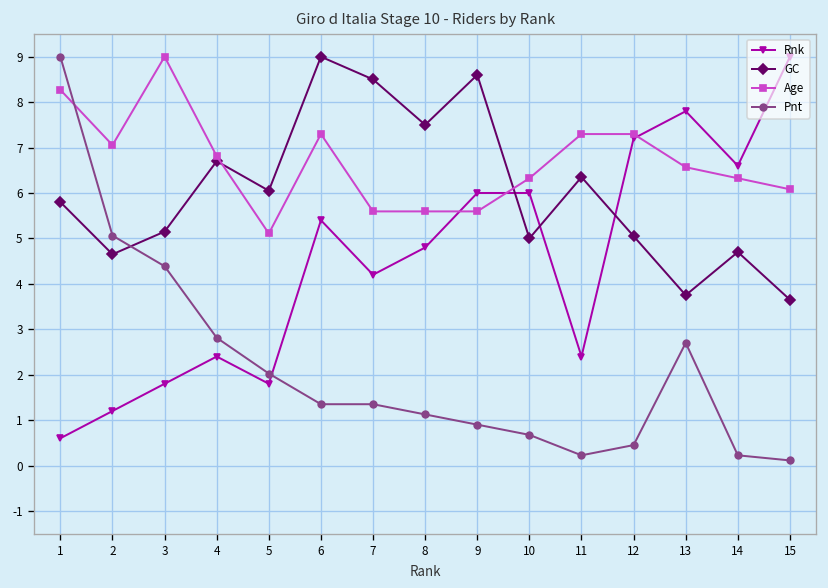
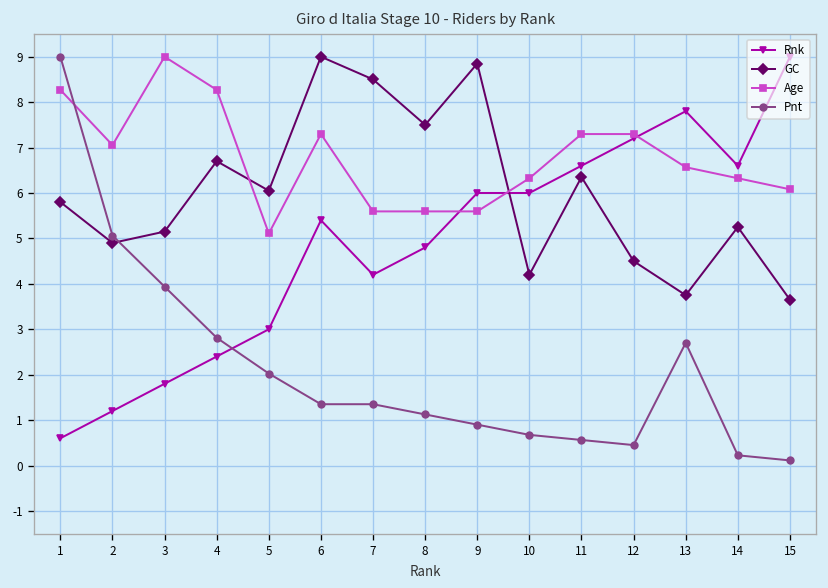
  {
    "Rnk": {
      "1": 0.6,
      "2": 1.2,
      "3": 1.8,
      "4": 2.4,
-     "5": 1.8,
+     "5": 3.0,
      "6": 5.4,
      "7": 4.2,
      "8": 4.8,
      "9": 6.0,
      "10": 6.0,
-     "11": 2.4,
+     "11": 6.6,
      "12": 7.2,
      "13": 7.8,
      "14": 6.6
    },
    "GC": {
      "1": 5.8,
-     "2": 4.7,
+     "2": 4.9,
      "3": 5.1,
      "4": 6.7,
      "5": 6.1,
      "6": 9.0,
      "7": 8.5,
      "8": 7.5,
-     "9": 8.6,
-     "10": 5.0,
+     "9": 8.9,
+     "10": 4.2,
      "11": 6.4,
-     "12": 5.1,
+     "12": 4.5,
      "13": 3.8,
-     "14": 4.7,
+     "14": 5.3,
      "15": 3.7
    },
    "Age": {
      "1": 8.3,
      "2": 7.1,
      "3": 9.0,
-     "4": 6.8,
+     "4": 8.3,
      "5": 5.1,
      "6": 7.3,
      "7": 5.6,
      "8": 5.6,
      "9": 5.6,
      "10": 6.3,
      "11": 7.3,
      "12": 7.3,
      "13": 6.6,
      "14": 6.3,
      "15": 6.1
    },
    "Pnt": {
      "1": 9.0,
      "2": 5.1,
-     "3": 4.4,
+     "3": 3.9,
      "4": 2.8,
      "5": 2.0,
      "6": 1.3,
      "7": 1.3,
      "8": 1.1,
      "9": 0.9,
      "10": 0.7,
-     "11": 0.2,
+     "11": 0.6,
      "12": 0.5,
      "13": 2.7,
      "14": 0.2,
      "15": 0.1
    }
  }
